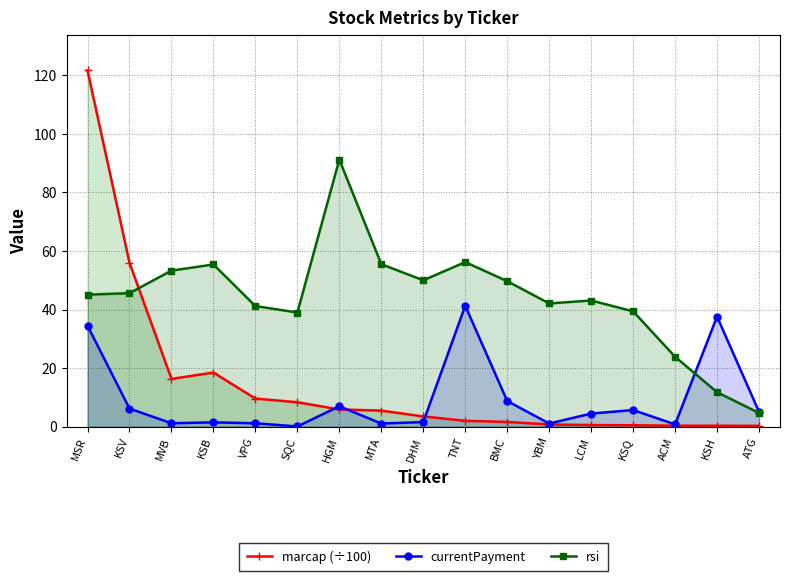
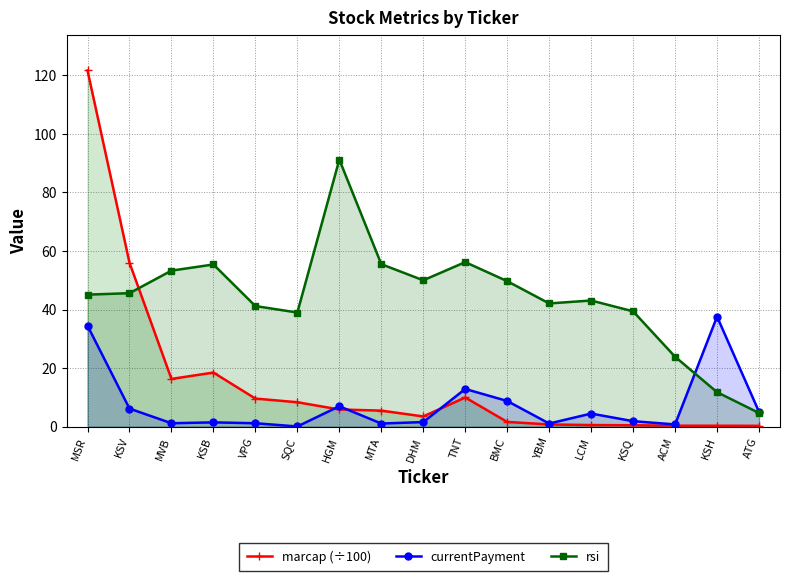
  {
    "marcap (÷100)": {
      "MSR": 122,
      "KSV": 56,
      "MVB": 16,
      "KSB": 19,
      "VPG": 10,
      "SQC": 8,
      "HGM": 6,
      "MTA": 6,
      "DHM": 4,
-     "TNT": 2,
+     "TNT": 10,
      "BMC": 2,
      "LCM": 1,
      "KSQ": 1,
      "KSH": 0,
      "ATG": 0
    },
    "currentPayment": {
      "MSR": 35,
      "KSV": 6,
      "MVB": 1,
      "KSB": 2,
      "VPG": 1,
      "SQC": 0,
      "HGM": 7,
      "MTA": 1,
      "DHM": 2,
-     "TNT": 41,
+     "TNT": 13,
      "BMC": 9,
      "LCM": 5,
-     "KSQ": 6,
+     "KSQ": 2,
      "KSH": 38
    },
    "rsi": {
      "MSR": 45,
      "KSV": 46,
      "MVB": 53,
      "KSB": 55,
      "VPG": 41,
      "SQC": 39,
      "HGM": 91,
      "MTA": 56,
      "DHM": 50,
      "TNT": 56,
      "BMC": 50,
      "YBM": 42,
      "LCM": 43,
      "KSQ": 39,
      "ACM": 24,
      "KSH": 12
    }
  }
